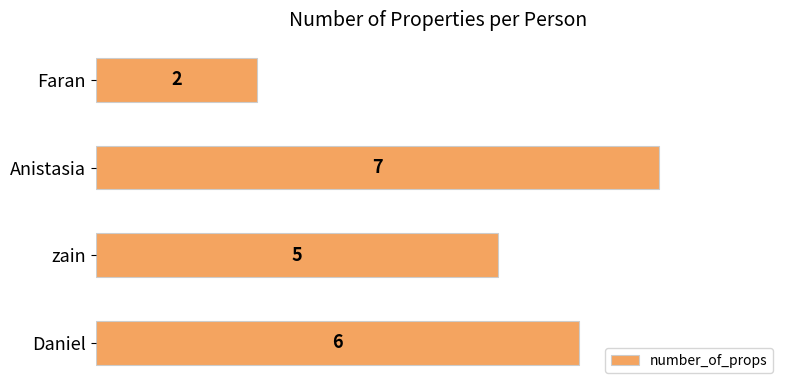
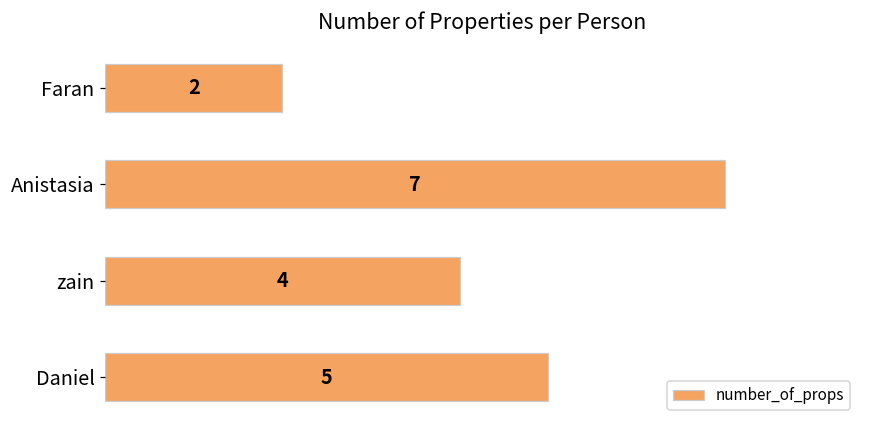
  {
    "Faran": 2,
    "Anistasia": 7,
-   "zain": 5,
-   "Daniel": 6
+   "zain": 4,
+   "Daniel": 5
  }
